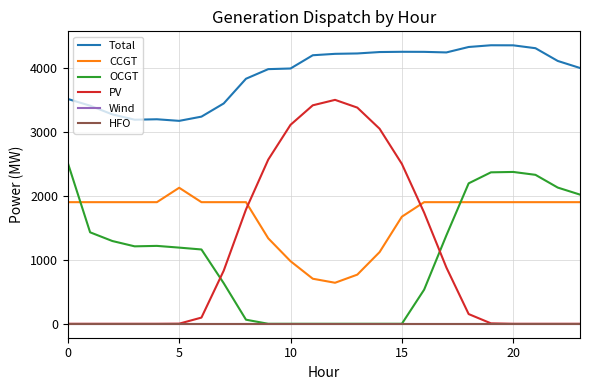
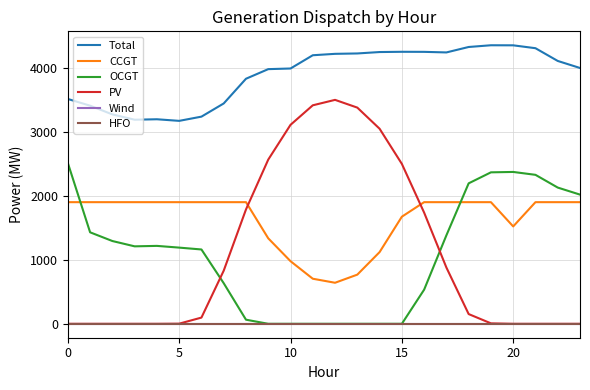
  {
    "Total": {
      "0": 3500,
      "5": 3200,
      "10": 4000,
      "15": 4200,
      "20": 4400
    },
    "CCGT": {
      "0": 1900,
-     "5": 2100,
+     "5": 1900,
      "10": 1000,
      "15": 1700,
-     "20": 1900
+     "20": 1500
    },
    "OCGT": {
      "0": 2500,
      "5": 1200,
      "20": 2400
    },
    "PV": {
      "10": 3100,
      "15": 2500
    }
  }
